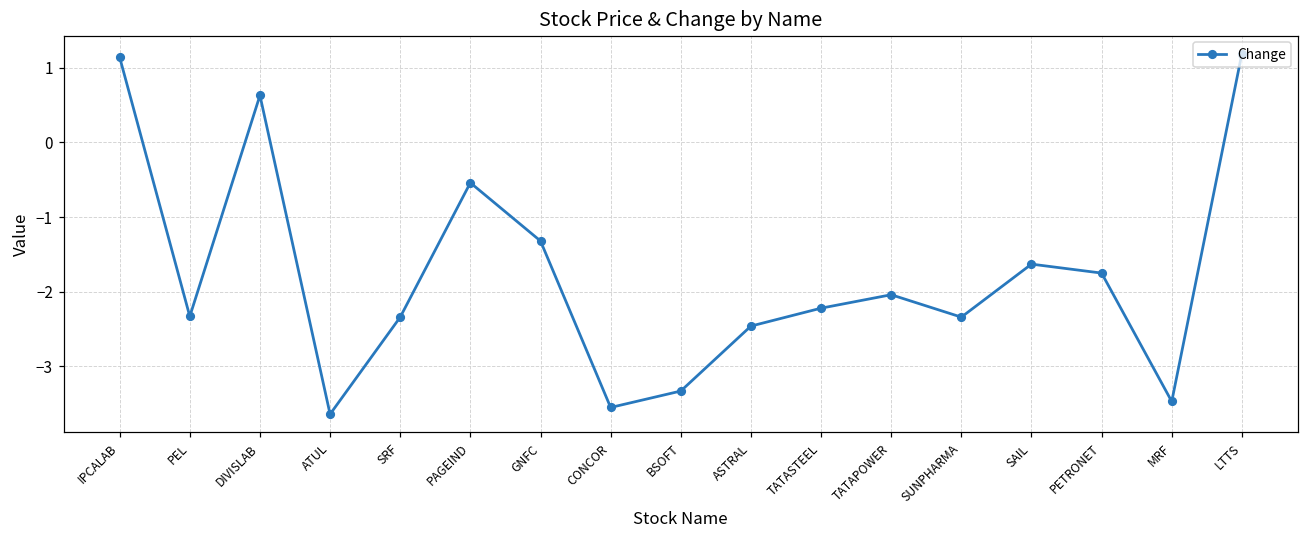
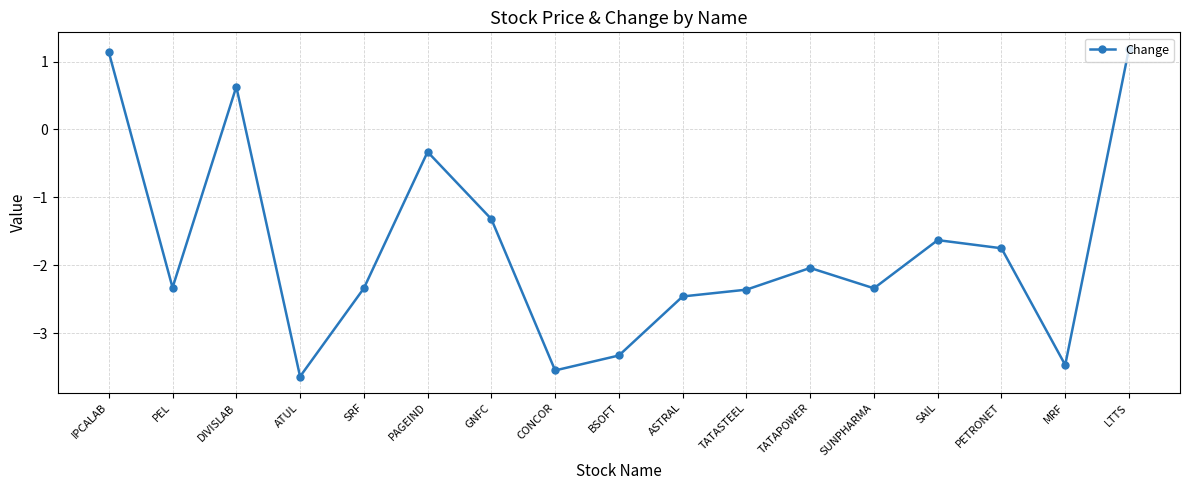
  {
    "IPCALAB": 1.1,
    "PEL": -2.3,
    "DIVISLAB": 0.6,
    "ATUL": -3.6,
    "SRF": -2.3,
-   "PAGEIND": -0.5,
+   "PAGEIND": -0.3,
    "GNFC": -1.3,
    "CONCOR": -3.6,
    "BSOFT": -3.3,
    "ASTRAL": -2.5,
-   "TATASTEEL": -2.2,
+   "TATASTEEL": -2.4,
    "TATAPOWER": -2.0,
    "SUNPHARMA": -2.3,
    "SAIL": -1.6,
    "PETRONET": -1.8,
    "MRF": -3.5
  }
